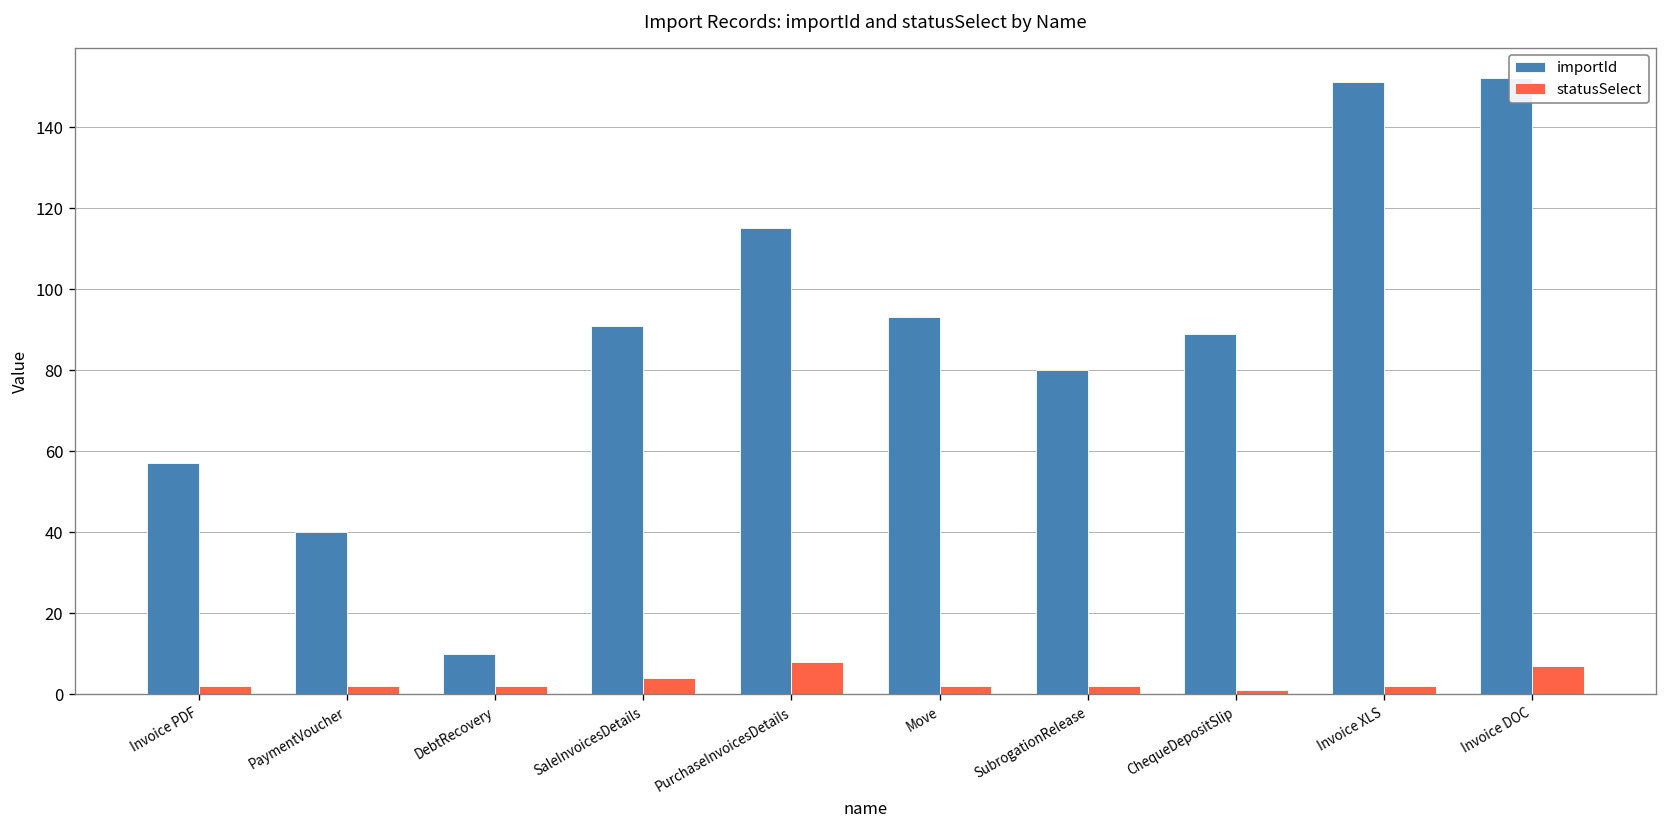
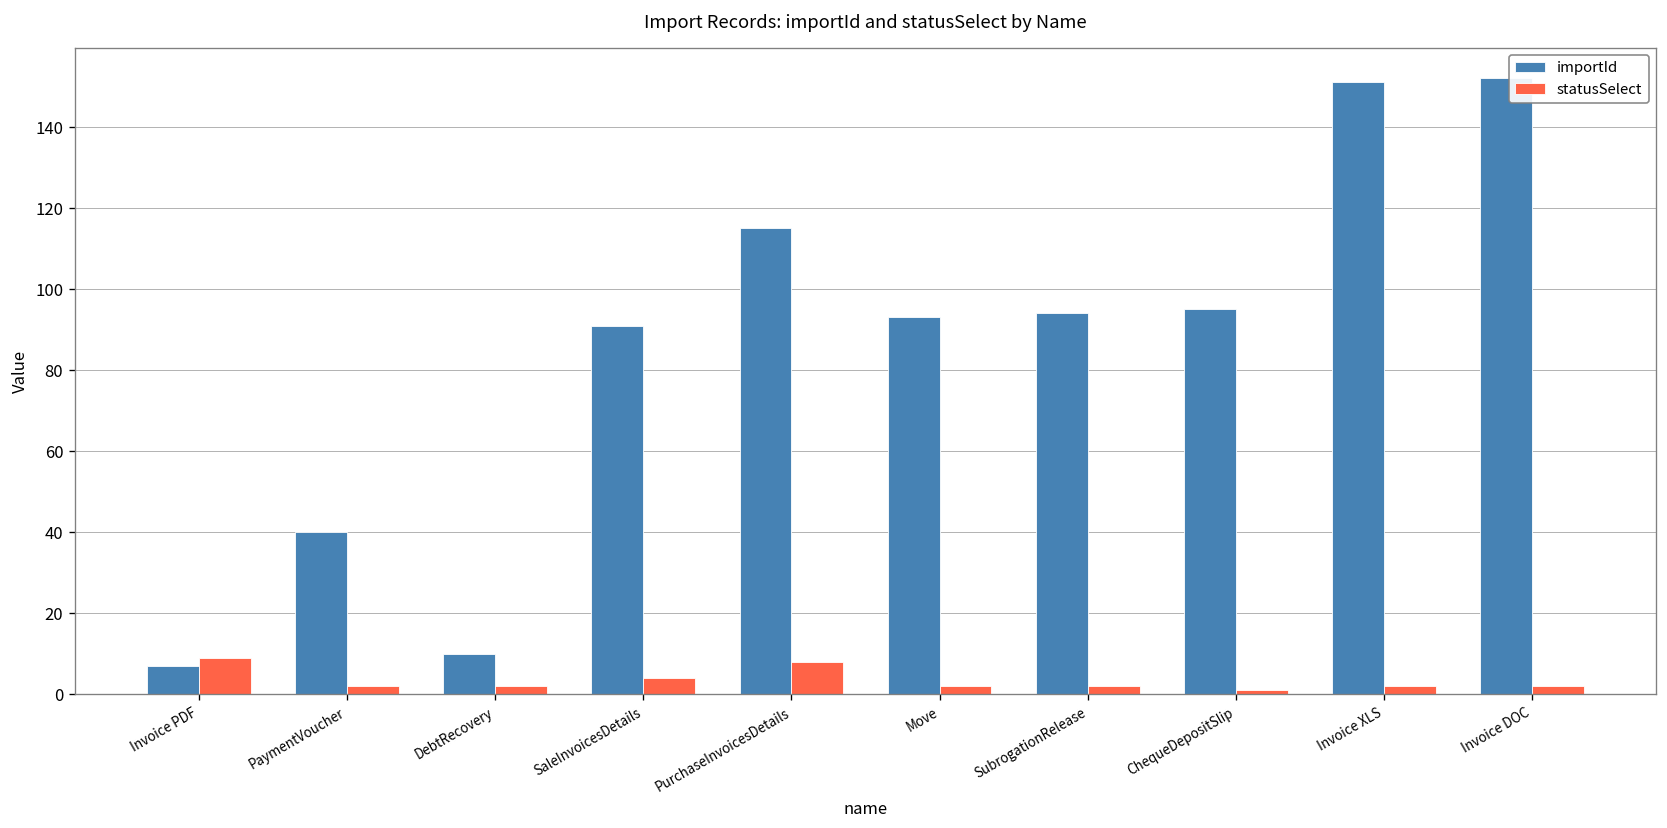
  {
    "importId": {
-     "Invoice PDF": 57,
+     "Invoice PDF": 7,
      "PaymentVoucher": 40,
      "DebtRecovery": 10,
      "SaleInvoicesDetails": 91,
      "PurchaseInvoicesDetails": 115,
      "Move": 93,
-     "SubrogationRelease": 80,
-     "ChequeDepositSlip": 89,
+     "SubrogationRelease": 94,
+     "ChequeDepositSlip": 95,
      "Invoice XLS": 151,
      "Invoice DOC": 152
    },
    "statusSelect": {
-     "Invoice PDF": 2,
+     "Invoice PDF": 9,
      "PaymentVoucher": 2,
      "DebtRecovery": 2,
      "SaleInvoicesDetails": 4,
      "PurchaseInvoicesDetails": 8,
      "Move": 2,
      "SubrogationRelease": 2,
      "ChequeDepositSlip": 1,
      "Invoice XLS": 2,
-     "Invoice DOC": 7
+     "Invoice DOC": 2
    }
  }
